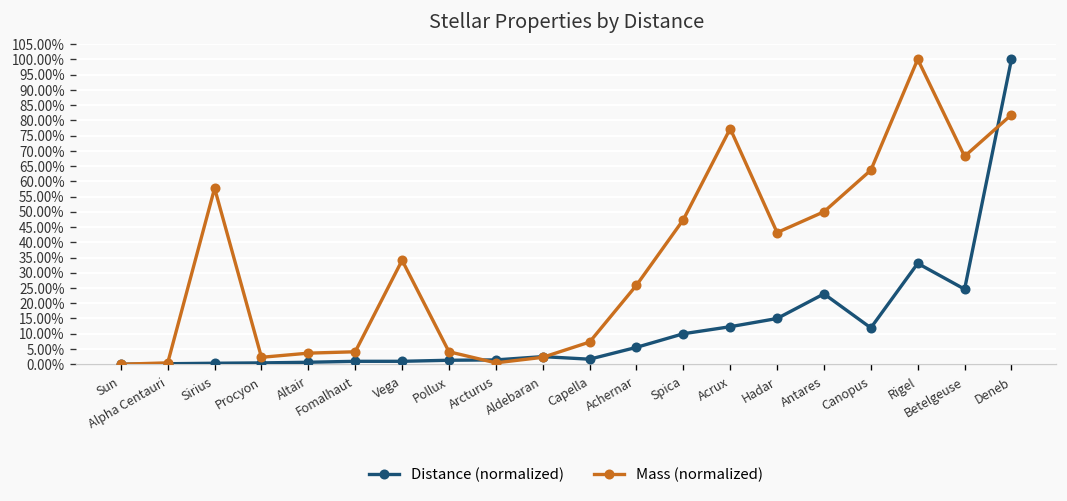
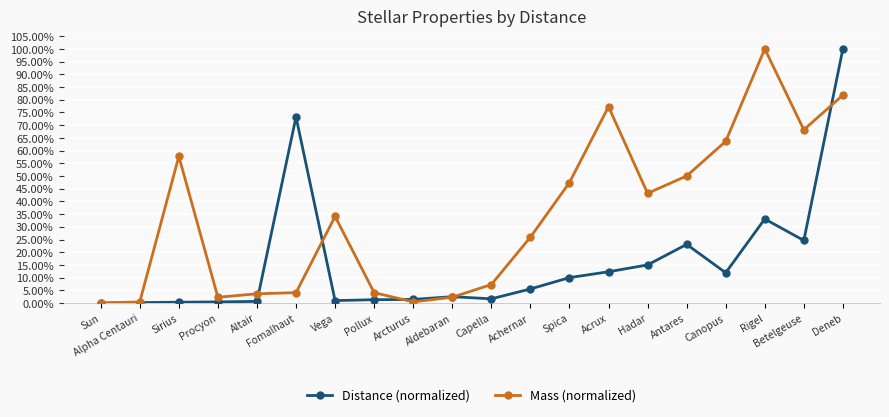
  {
    "Distance (normalized)": {
      "Sirius": "0%",
      "Procyon": "0%",
      "Altair": "1%",
-     "Fomalhaut": "1%",
+     "Fomalhaut": "73%",
      "Vega": "1%",
      "Pollux": "1%",
      "Capella": "2%",
      "Achernar": "6%",
      "Spica": "10%",
      "Acrux": "12%",
      "Hadar": "15%",
      "Antares": "23%",
      "Canopus": "12%",
      "Rigel": "33%",
      "Betelgeuse": "25%",
      "Deneb": "100%"
    },
    "Mass (normalized)": {
      "Sirius": "58%",
      "Procyon": "2%",
      "Altair": "4%",
      "Fomalhaut": "4%",
      "Vega": "34%",
      "Pollux": "4%",
      "Capella": "7%",
      "Achernar": "26%",
      "Spica": "47%",
      "Acrux": "77%",
      "Hadar": "43%",
      "Antares": "50%",
      "Canopus": "64%",
      "Rigel": "100%",
      "Betelgeuse": "68%",
      "Deneb": "82%"
    }
  }
